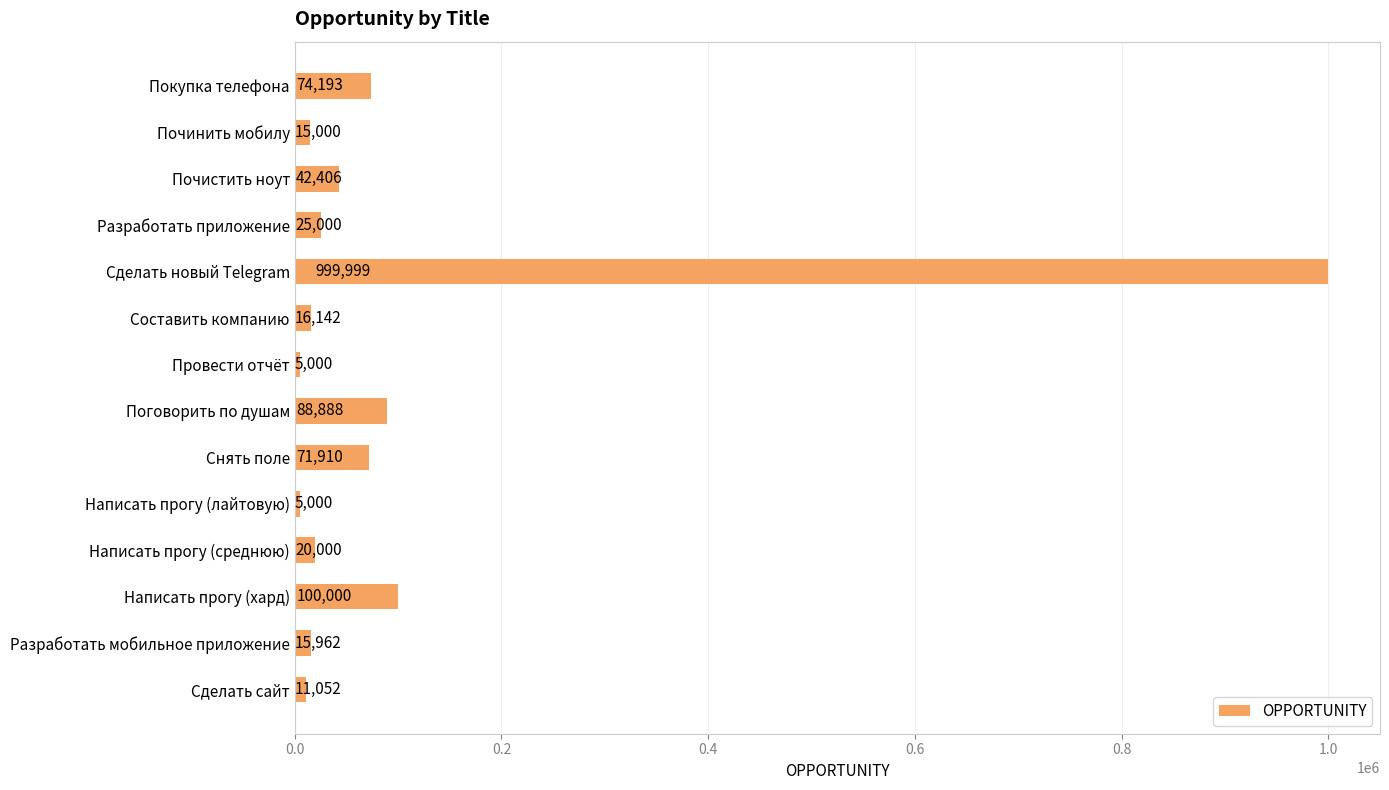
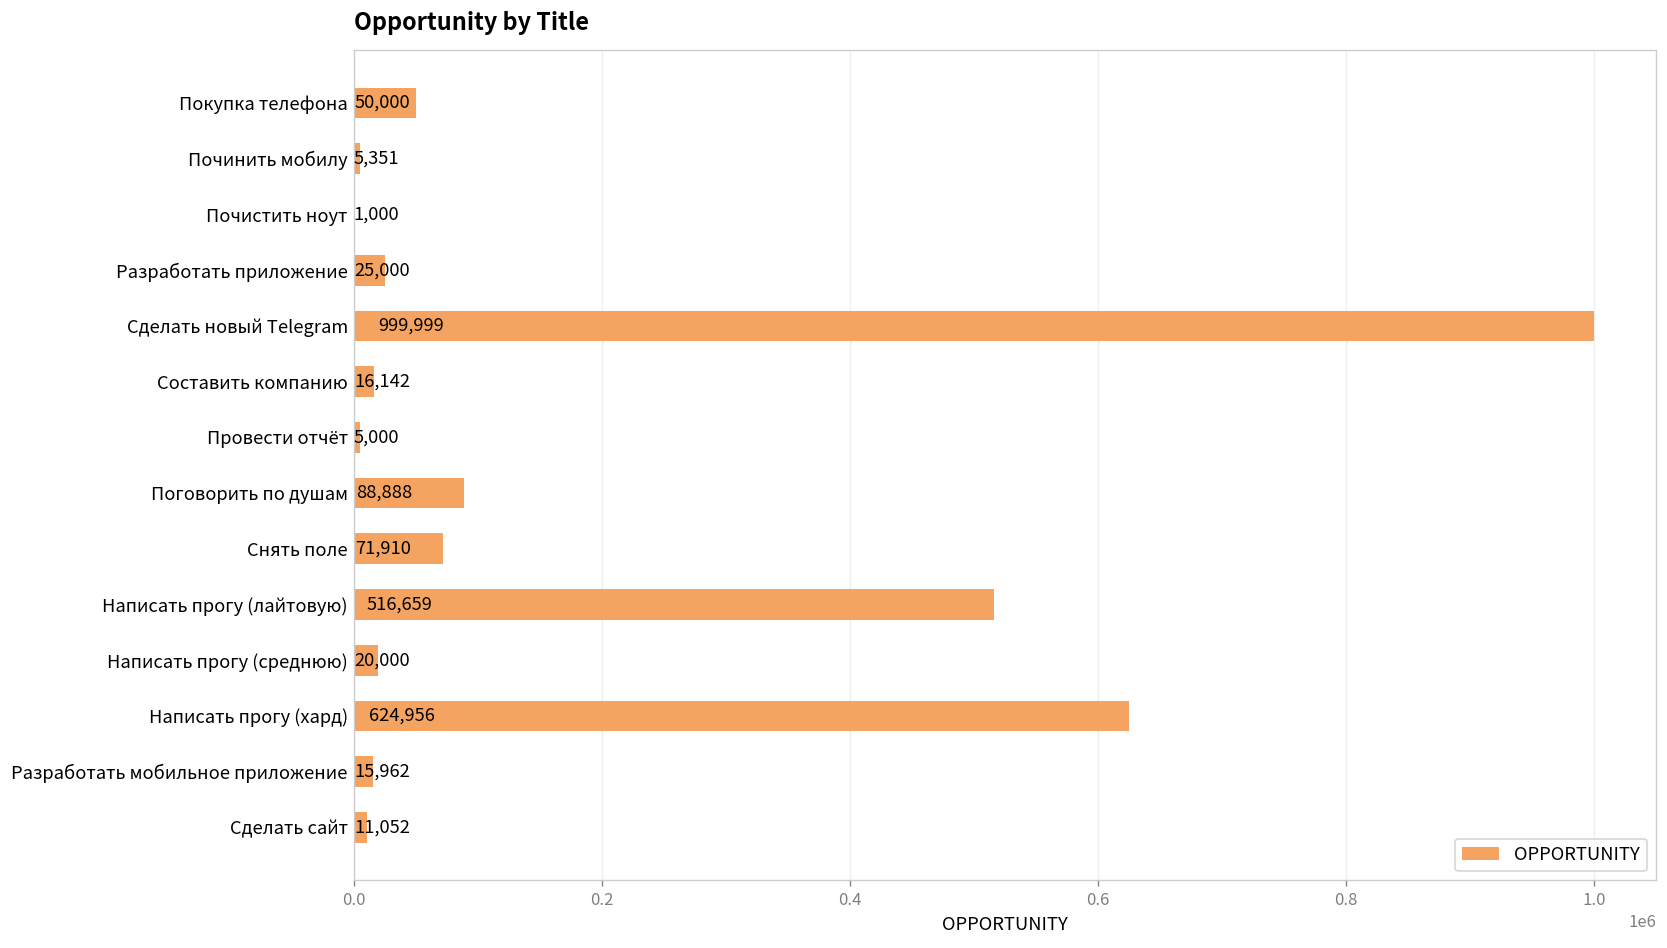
  {
-   "Покупка телефона": "74,193",
-   "Починить мобилу": "15,000",
-   "Почистить ноут": "42,406",
+   "Покупка телефона": "50,000",
+   "Починить мобилу": "5,351",
+   "Почистить ноут": "1,000",
    "Разработать приложение": "25,000",
    "Сделать новый Telegram": "999,999",
    "Составить компанию": "16,142",
    "Провести отчёт": "5,000",
    "Поговорить по душам": "88,888",
    "Снять поле": "71,910",
-   "Написать прогу (лайтовую)": "5,000",
+   "Написать прогу (лайтовую)": "516,659",
    "Написать прогу (среднюю)": "20,000",
-   "Написать прогу (хард)": "100,000",
+   "Написать прогу (хард)": "624,956",
    "Разработать мобильное приложение": "15,962",
    "Сделать сайт": "11,052"
  }
